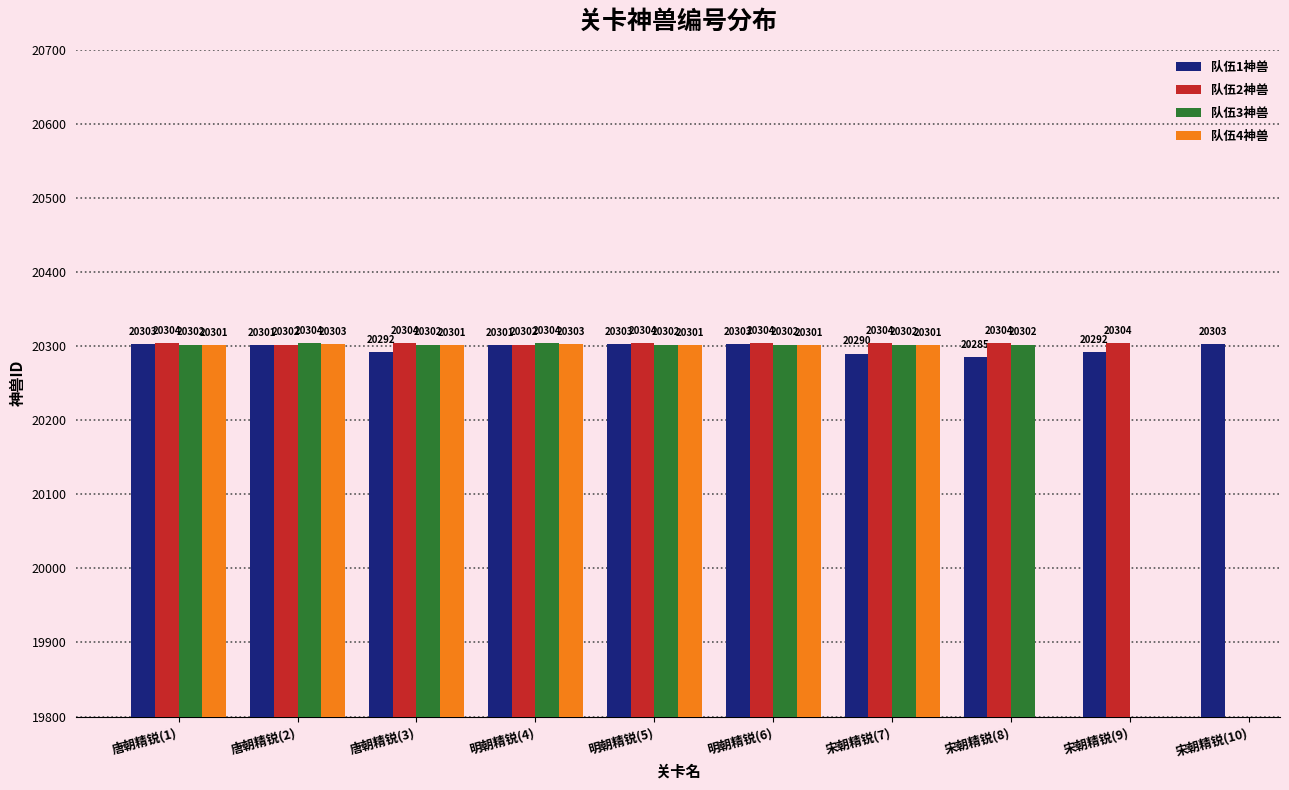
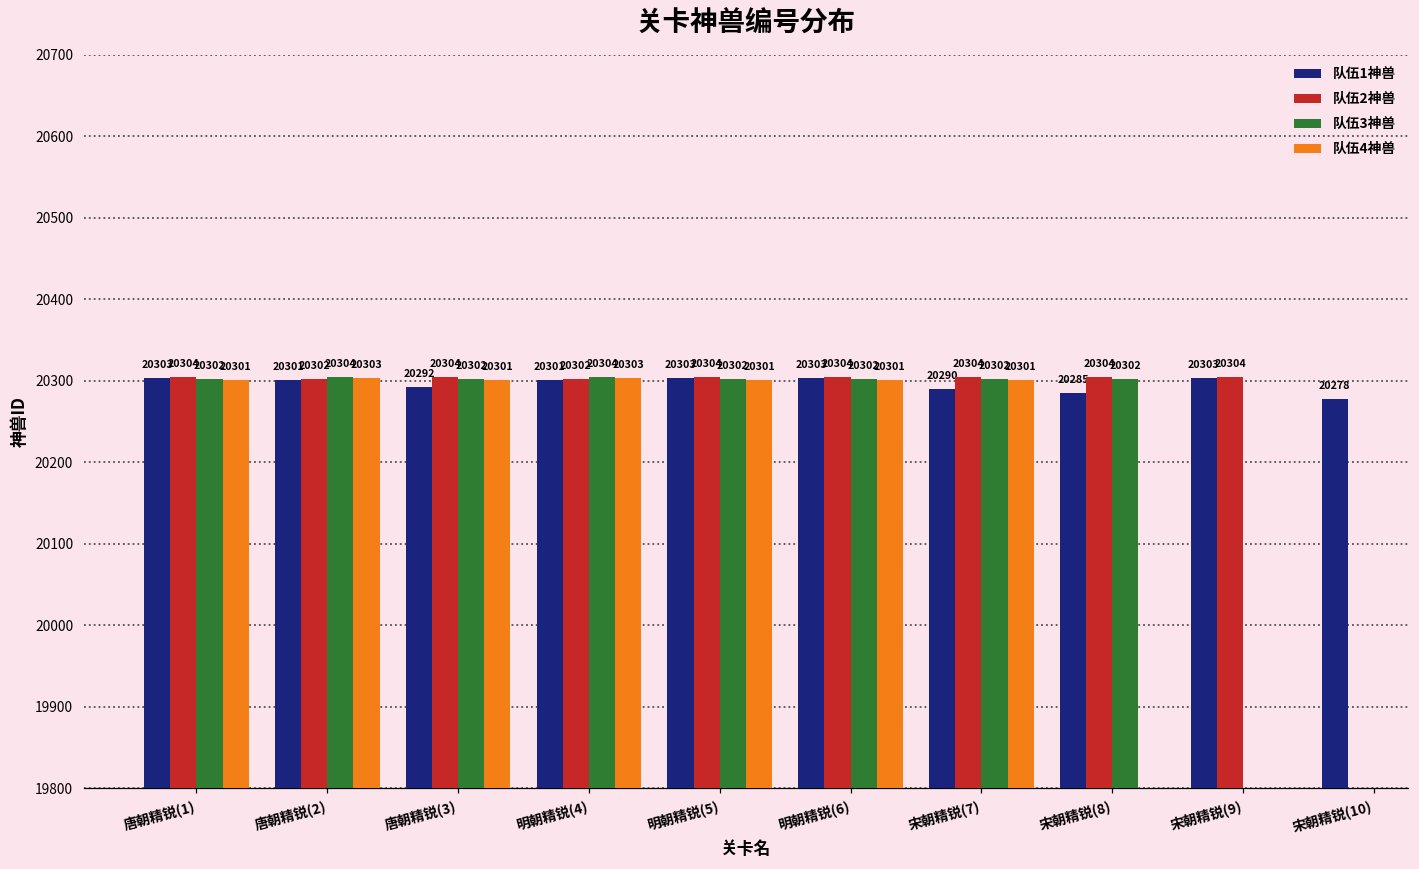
  {
    "队伍1神兽": {
      "唐朝精锐(3)": 20292,
      "宋朝精锐(7)": 20290,
      "宋朝精锐(8)": 20285,
-     "宋朝精锐(9)": 20292,
-     "宋朝精锐(10)": 20303
+     "宋朝精锐(9)": 20303,
+     "宋朝精锐(10)": 20278
    }
  }
